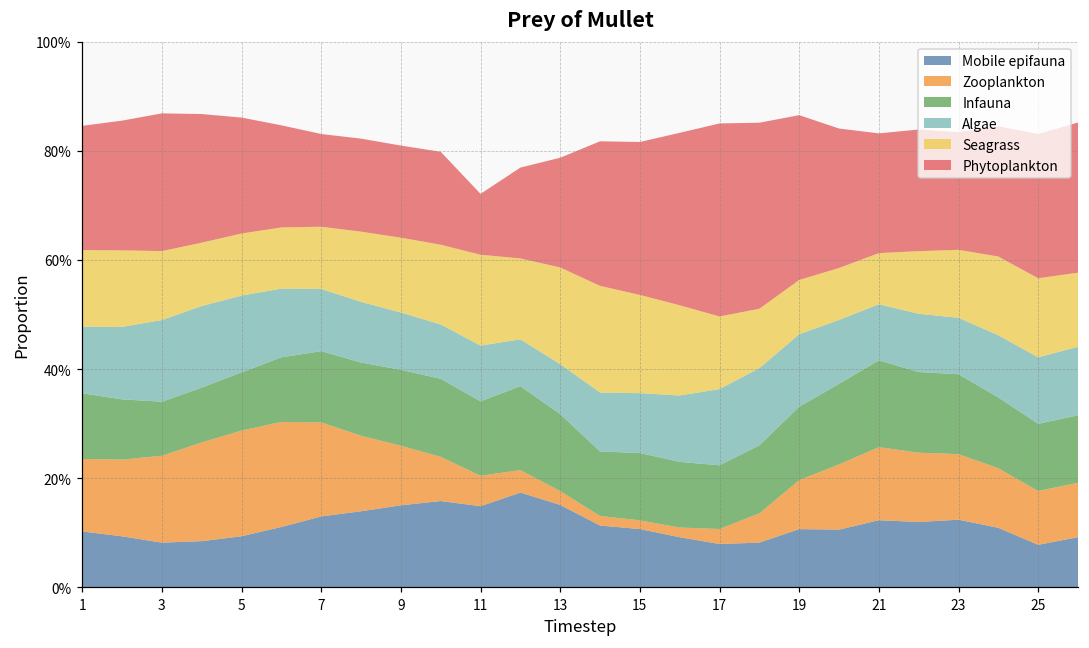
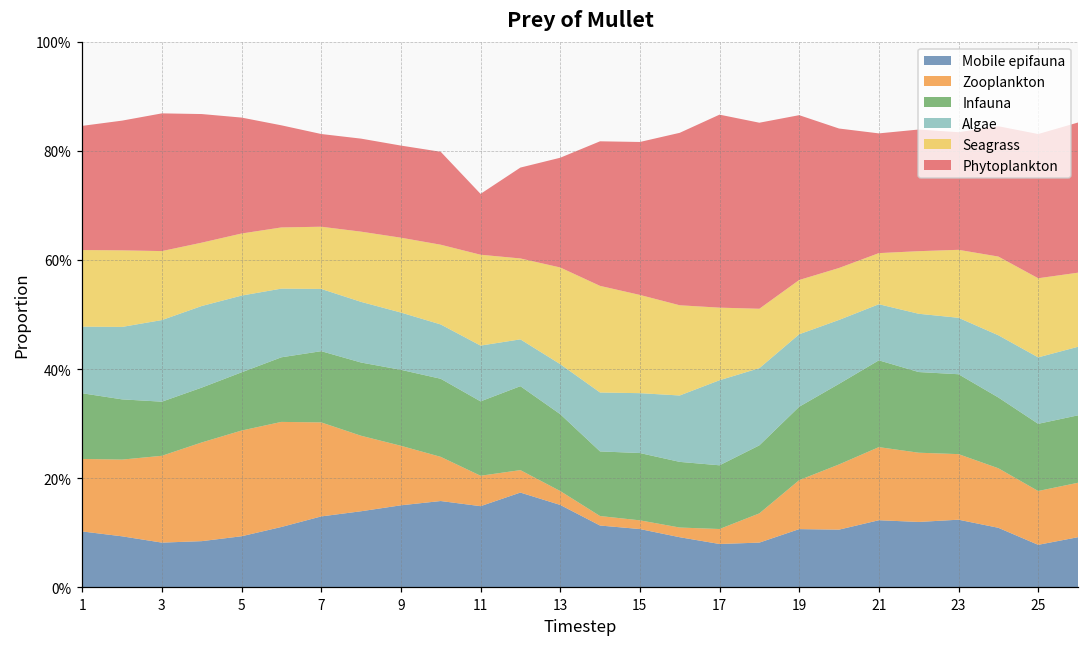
  {
    "Mobile epifauna": {
      "1": "10%",
      "3": "8%",
      "5": "9%",
      "7": "13%",
      "9": "15%",
      "11": "15%",
      "13": "15%",
      "15": "11%",
      "17": "8%",
      "19": "11%",
      "21": "12%",
      "23": "12%",
      "25": "8%"
    },
    "Zooplankton": {
      "1": "13%",
      "3": "16%",
      "5": "19%",
      "7": "17%",
      "9": "11%",
      "11": "6%",
      "13": "3%",
      "15": "2%",
      "17": "3%",
      "19": "9%",
      "21": "13%",
      "23": "12%",
      "25": "10%"
    },
    "Infauna": {
      "1": "12%",
      "3": "10%",
      "5": "11%",
      "7": "13%",
      "9": "14%",
      "11": "14%",
      "13": "14%",
      "15": "12%",
      "17": "12%",
      "19": "13%",
      "21": "16%",
      "23": "15%",
      "25": "12%"
    },
    "Algae": {
      "1": "12%",
      "3": "15%",
      "5": "14%",
      "7": "11%",
      "9": "11%",
      "11": "10%",
      "13": "9%",
      "15": "11%",
-     "17": "14%",
+     "17": "16%",
      "19": "13%",
      "21": "10%",
      "23": "10%",
      "25": "12%"
    },
    "Seagrass": {
      "1": "14%",
      "3": "13%",
      "5": "11%",
      "7": "11%",
      "9": "14%",
      "11": "17%",
      "13": "18%",
      "15": "18%",
      "17": "13%",
      "19": "10%",
      "21": "9%",
      "23": "12%",
      "25": "15%"
    },
    "Phytoplankton": {
      "1": "23%",
      "3": "25%",
      "5": "21%",
      "7": "17%",
      "9": "17%",
      "11": "11%",
      "13": "20%",
      "15": "28%",
      "17": "35%",
      "19": "30%",
      "21": "22%"
    }
  }
